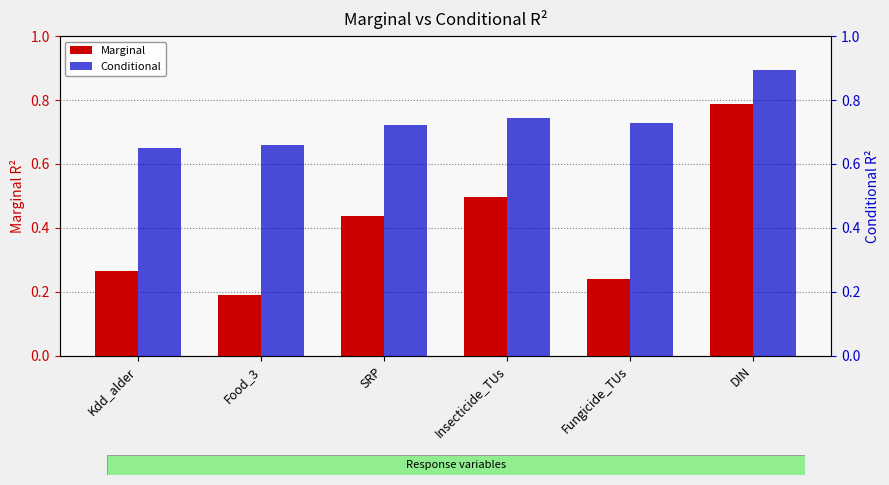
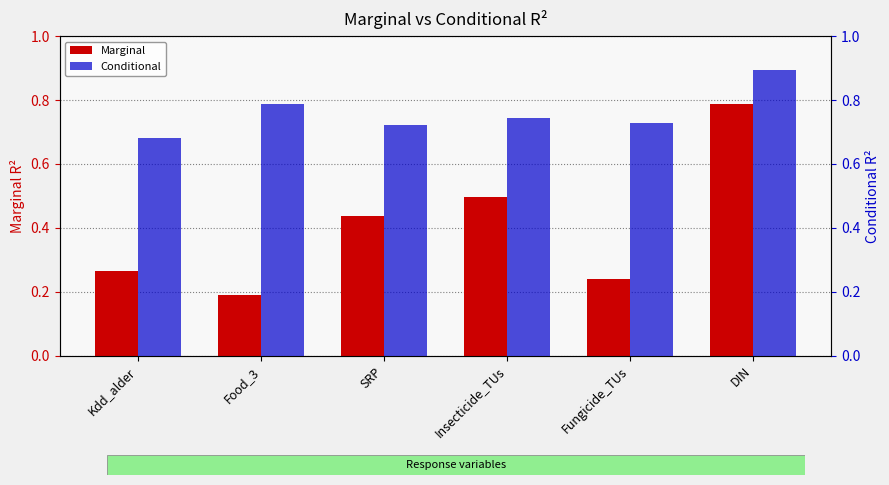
  {
    "Marginal": {
      "Kdd_alder": 0.26,
      "Food_3": 0.19,
      "SRP": 0.44,
      "Insecticide_TUs": 0.50,
      "Fungicide_TUs": 0.24,
      "DIN": 0.79
    },
    "Conditional": {
-     "Kdd_alder": 0.65,
-     "Food_3": 0.66,
+     "Kdd_alder": 0.68,
+     "Food_3": 0.79,
      "SRP": 0.72,
      "Insecticide_TUs": 0.74,
      "Fungicide_TUs": 0.73,
      "DIN": 0.90
    }
  }
